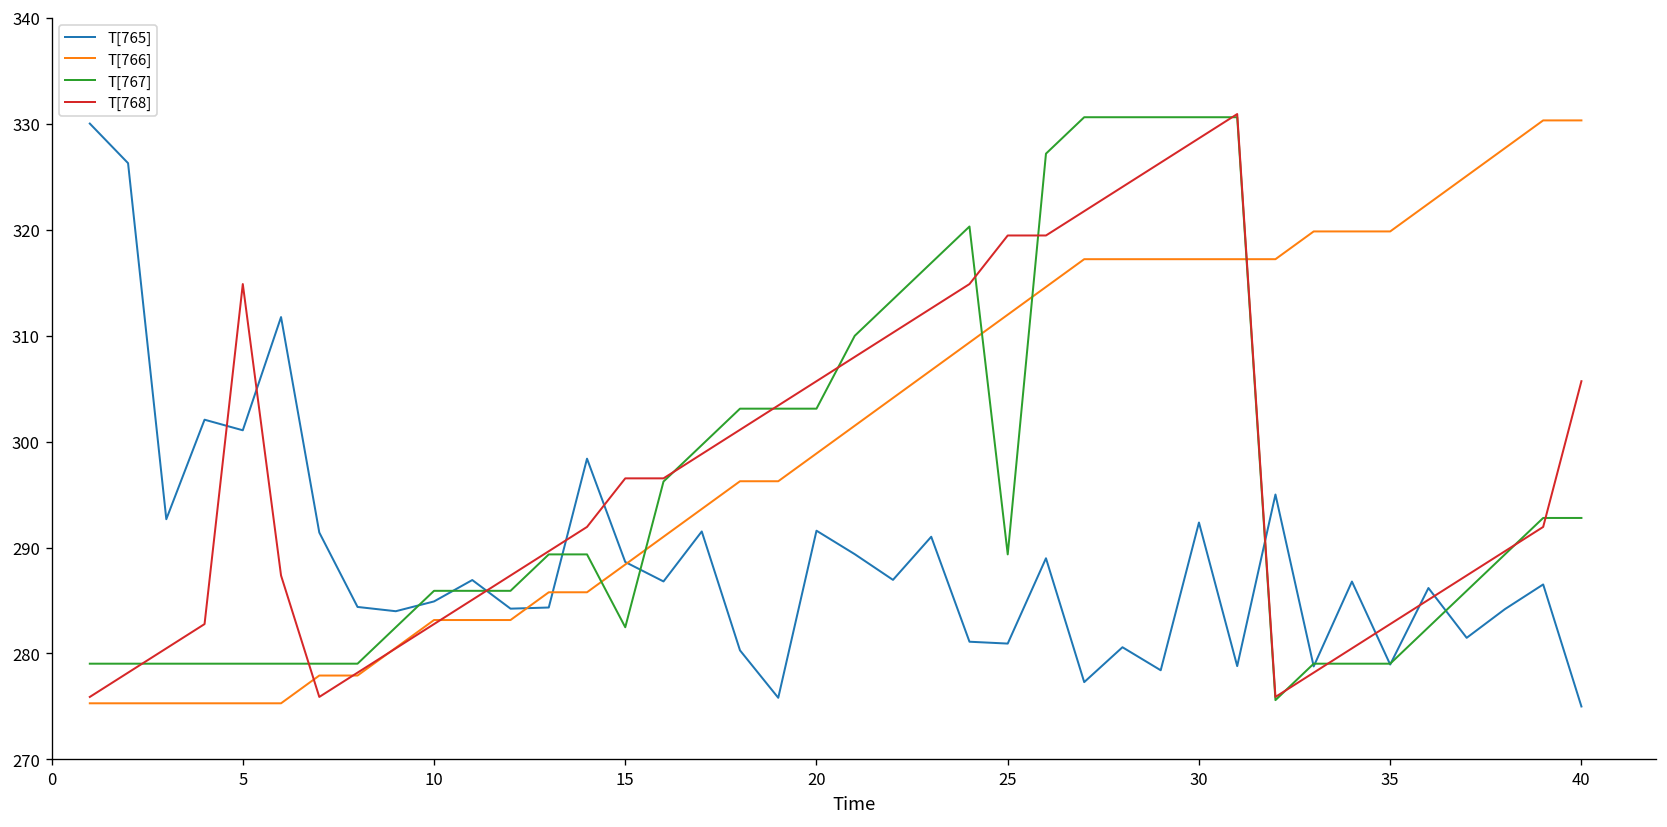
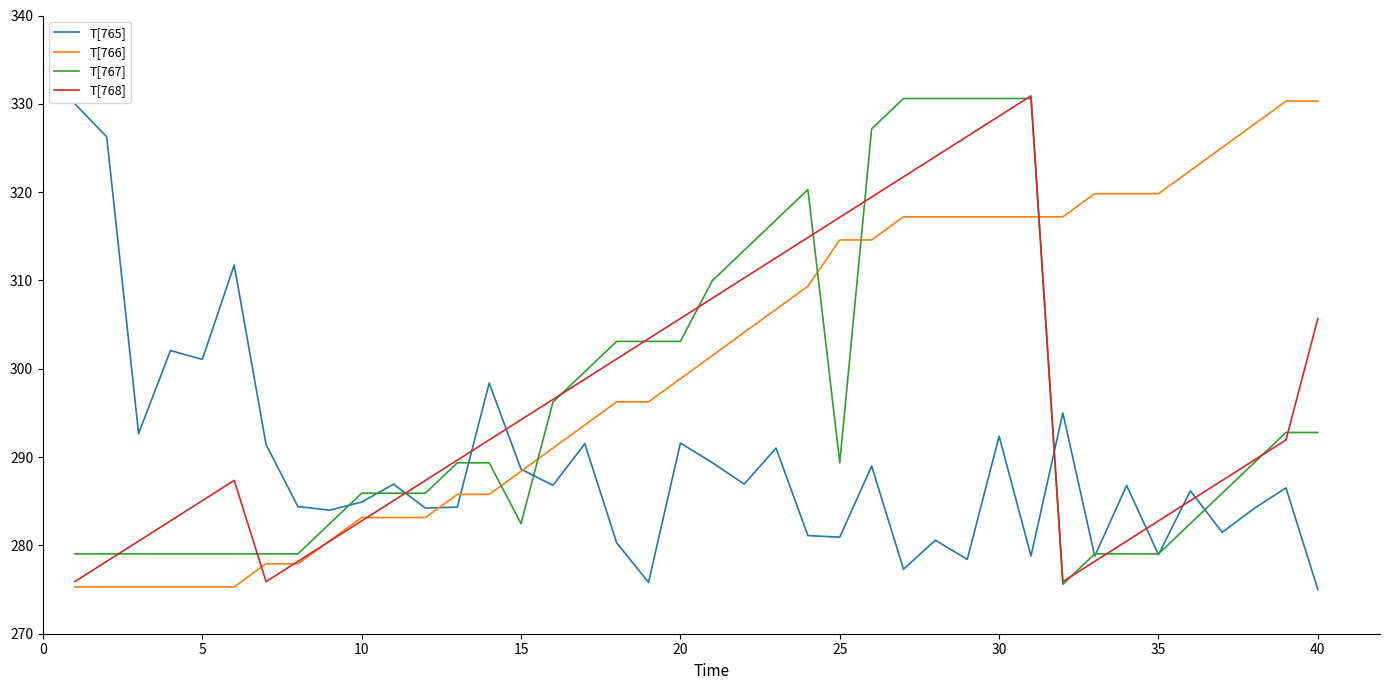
  {
    "T[765]": {
      "5": 301,
      "10": 285,
      "20": 292,
      "25": 281,
      "30": 292,
      "40": 275
    },
    "T[766]": {
      "5": 275,
      "10": 283,
      "20": 299,
-     "25": 312,
+     "25": 315,
      "30": 317,
      "35": 320,
      "40": 330
    },
    "T[767]": {
      "5": 279,
      "10": 286,
      "15": 282,
      "20": 303,
      "25": 289,
      "30": 331,
      "40": 293
    },
    "T[768]": {
-     "5": 315,
+     "5": 285,
      "10": 283,
-     "15": 297,
+     "15": 294,
      "20": 306,
-     "25": 319,
+     "25": 317,
      "30": 329,
      "35": 283,
      "40": 306
    }
  }
